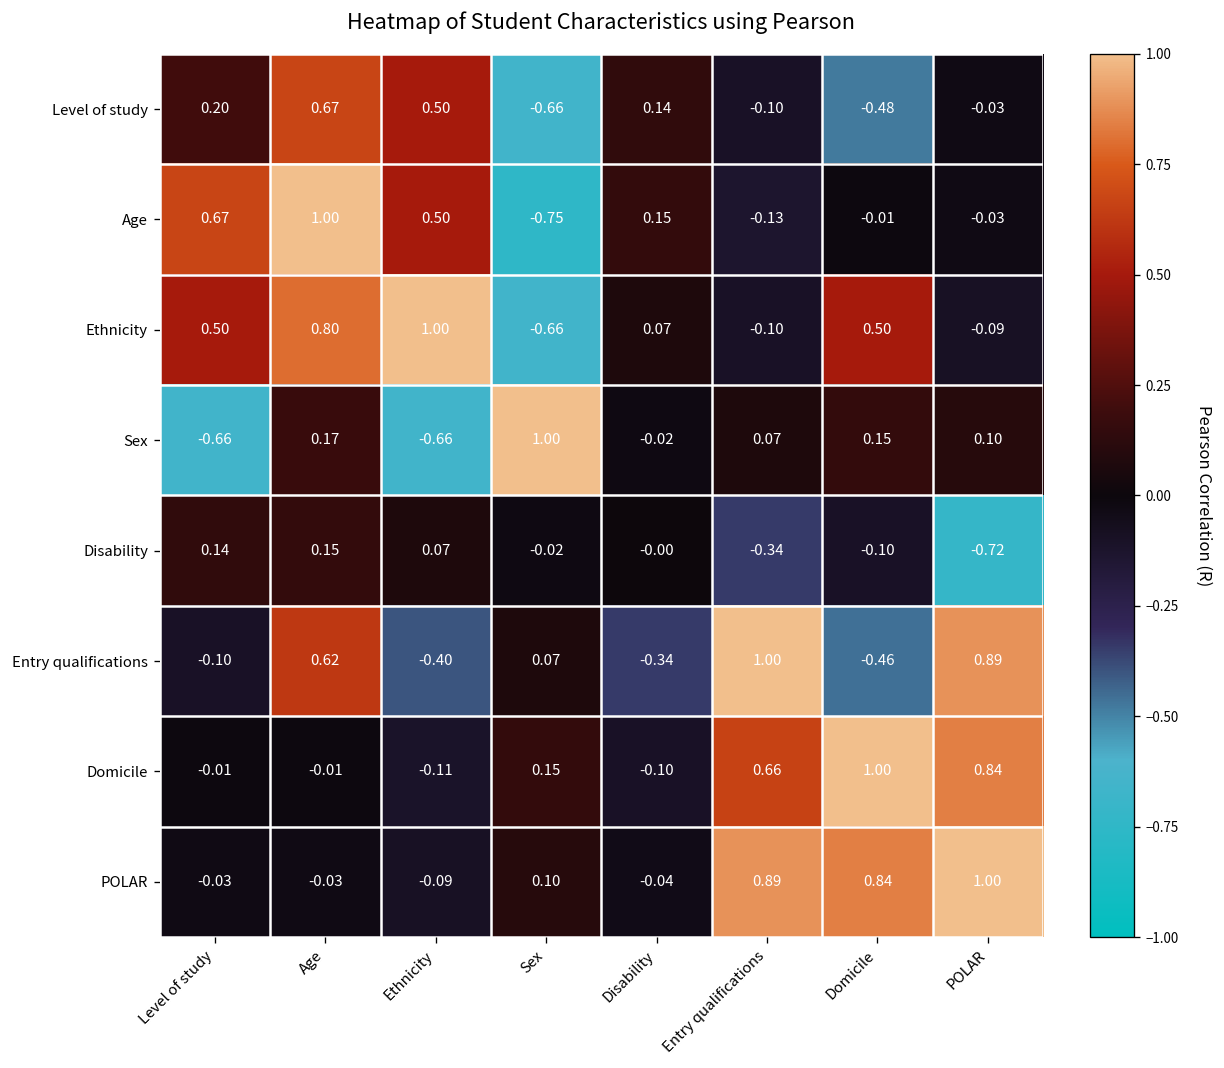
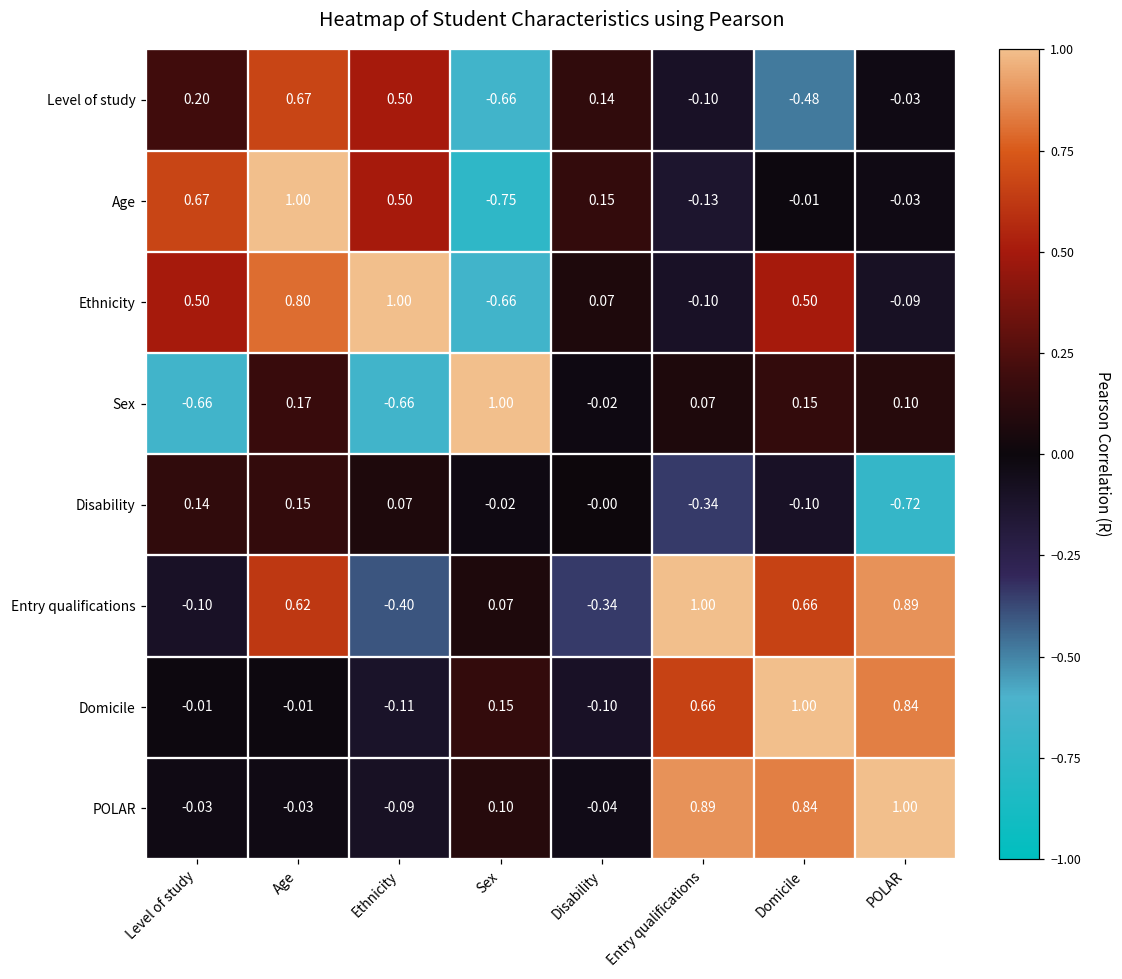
  {
    "Level of study": {
      "Level of study": 0.20,
      "Age": 0.67,
      "Ethnicity": 0.50,
      "Sex": -0.66,
      "Disability": 0.14,
      "Entry qualifications": -0.10,
      "Domicile": -0.48,
      "POLAR": -0.03
    },
    "Age": {
      "Level of study": 0.67,
      "Age": 1.00,
      "Ethnicity": 0.50,
      "Sex": -0.75,
      "Disability": 0.15,
      "Entry qualifications": -0.13,
      "Domicile": -0.01,
      "POLAR": -0.03
    },
    "Ethnicity": {
      "Level of study": 0.50,
      "Age": 0.80,
      "Ethnicity": 1.00,
      "Sex": -0.66,
      "Disability": 0.07,
      "Entry qualifications": -0.10,
      "Domicile": 0.50,
      "POLAR": -0.09
    },
    "Sex": {
      "Level of study": -0.66,
      "Age": 0.17,
      "Ethnicity": -0.66,
      "Sex": 1.00,
      "Disability": -0.02,
      "Entry qualifications": 0.07,
      "Domicile": 0.15,
      "POLAR": 0.10
    },
    "Disability": {
      "Level of study": 0.14,
      "Age": 0.15,
      "Ethnicity": 0.07,
      "Sex": -0.02,
      "Disability": -0.00,
      "Entry qualifications": -0.34,
      "Domicile": -0.10,
      "POLAR": -0.72
    },
    "Entry qualifications": {
      "Level of study": -0.10,
      "Age": 0.62,
      "Ethnicity": -0.40,
      "Sex": 0.07,
      "Disability": -0.34,
      "Entry qualifications": 1.00,
-     "Domicile": -0.46,
+     "Domicile": 0.66,
      "POLAR": 0.89
    },
    "Domicile": {
      "Level of study": -0.01,
      "Age": -0.01,
      "Ethnicity": -0.11,
      "Sex": 0.15,
      "Disability": -0.10,
      "Entry qualifications": 0.66,
      "Domicile": 1.00,
      "POLAR": 0.84
    },
    "POLAR": {
      "Level of study": -0.03,
      "Age": -0.03,
      "Ethnicity": -0.09,
      "Sex": 0.10,
      "Disability": -0.04,
      "Entry qualifications": 0.89,
      "Domicile": 0.84,
      "POLAR": 1.00
    }
  }
